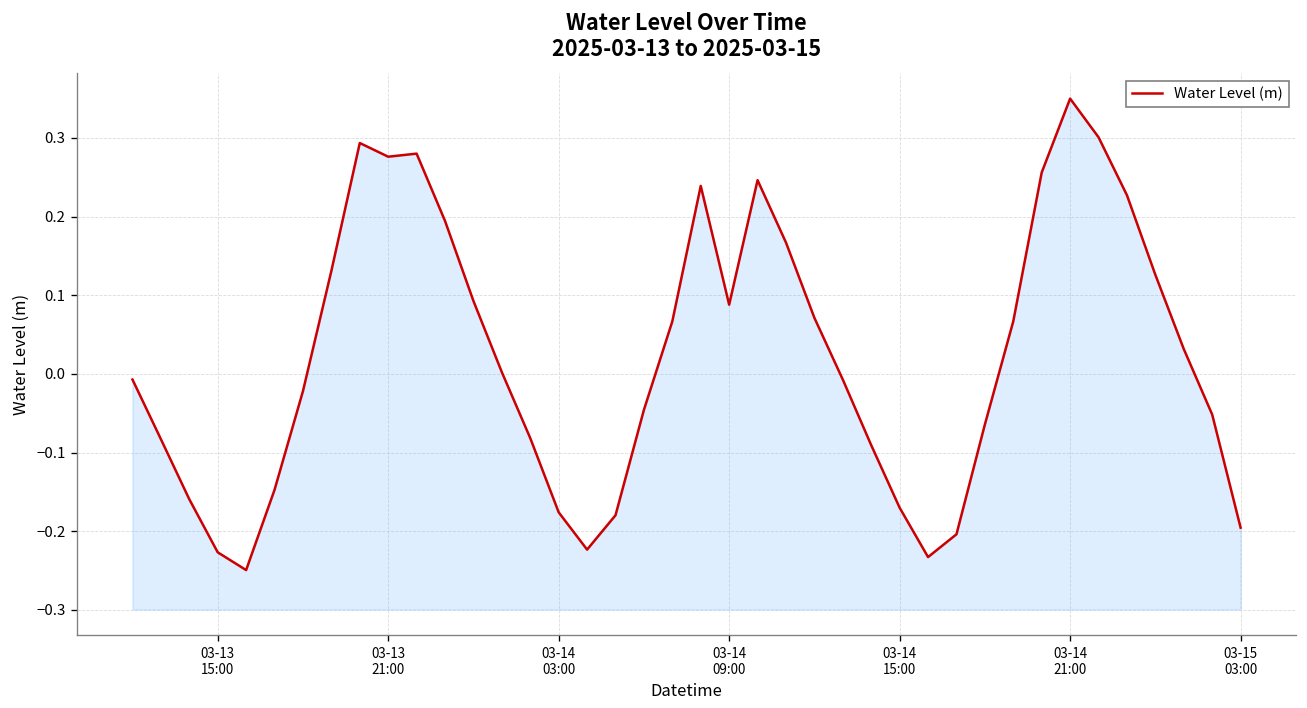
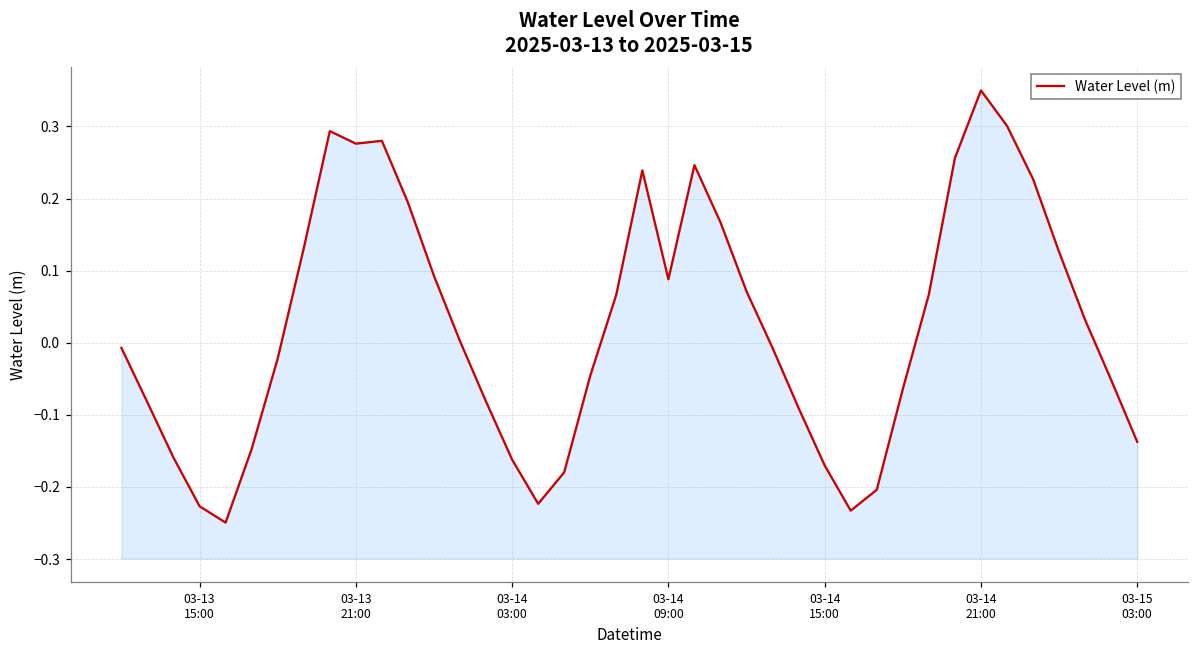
  {
    "03-13 15:00": -0.23,
    "03-13 21:00": 0.28,
-   "03-14 03:00": -0.18,
+   "03-14 03:00": -0.16,
    "03-14 09:00": 0.09,
    "03-14 15:00": -0.17,
    "03-14 21:00": 0.35,
-   "03-15 03:00": -0.20
+   "03-15 03:00": -0.14
  }
